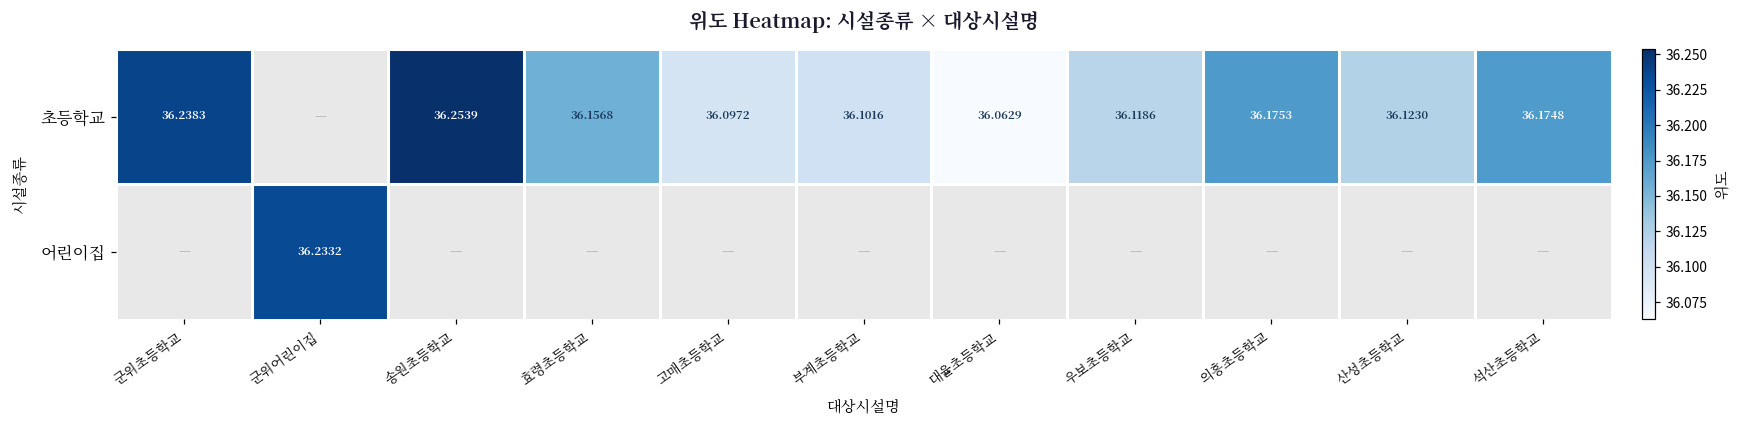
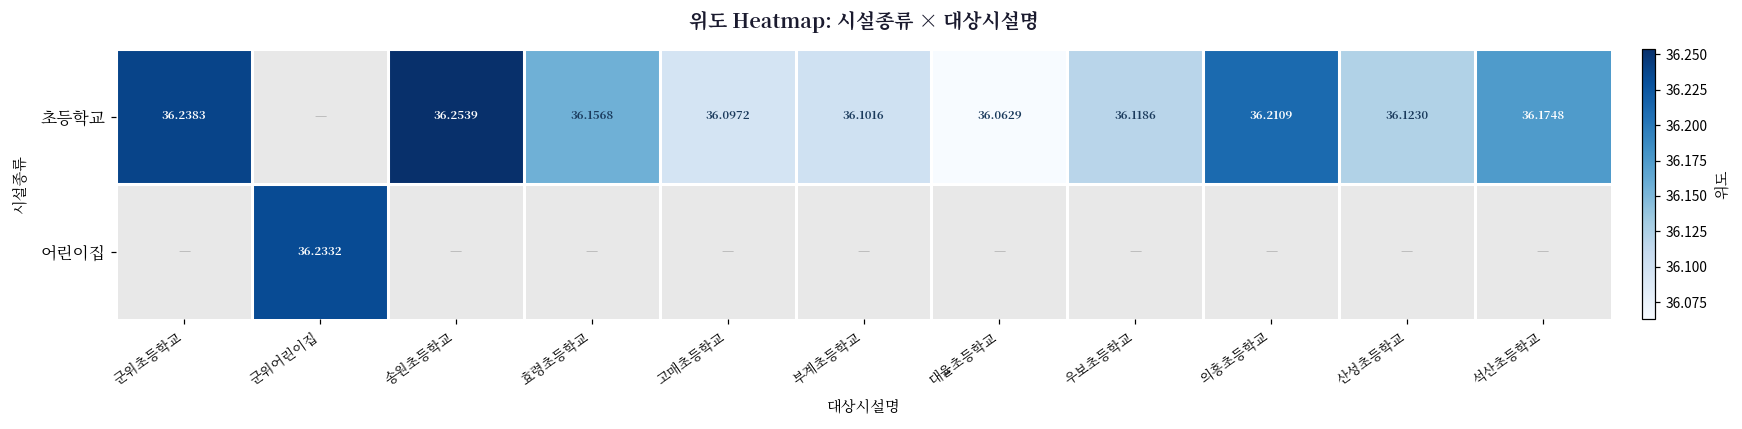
  {
    "초등학교": {
      "군위초등학교": 36.2383,
      "송원초등학교": 36.2539,
      "효령초등학교": 36.1568,
      "고매초등학교": 36.0972,
      "부계초등학교": 36.1016,
      "대율초등학교": 36.0629,
      "우보초등학교": 36.1186,
-     "의흥초등학교": 36.1753,
+     "의흥초등학교": 36.2109,
      "산성초등학교": 36.1230,
      "석산초등학교": 36.1748
    },
    "어린이집": {
      "군위어린이집": 36.2332
    }
  }
